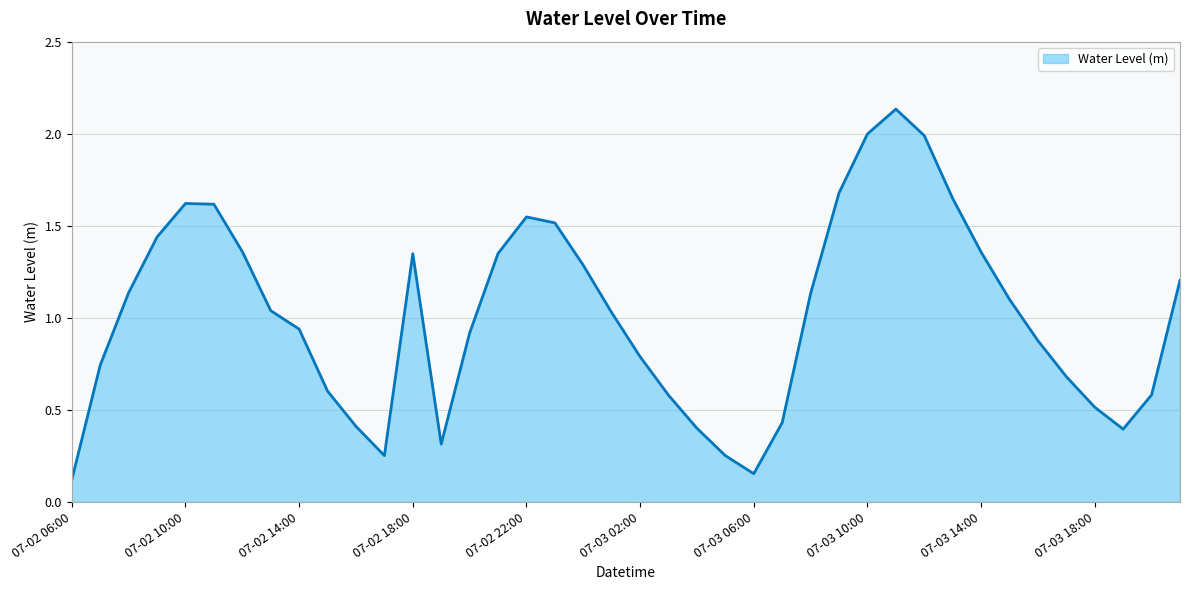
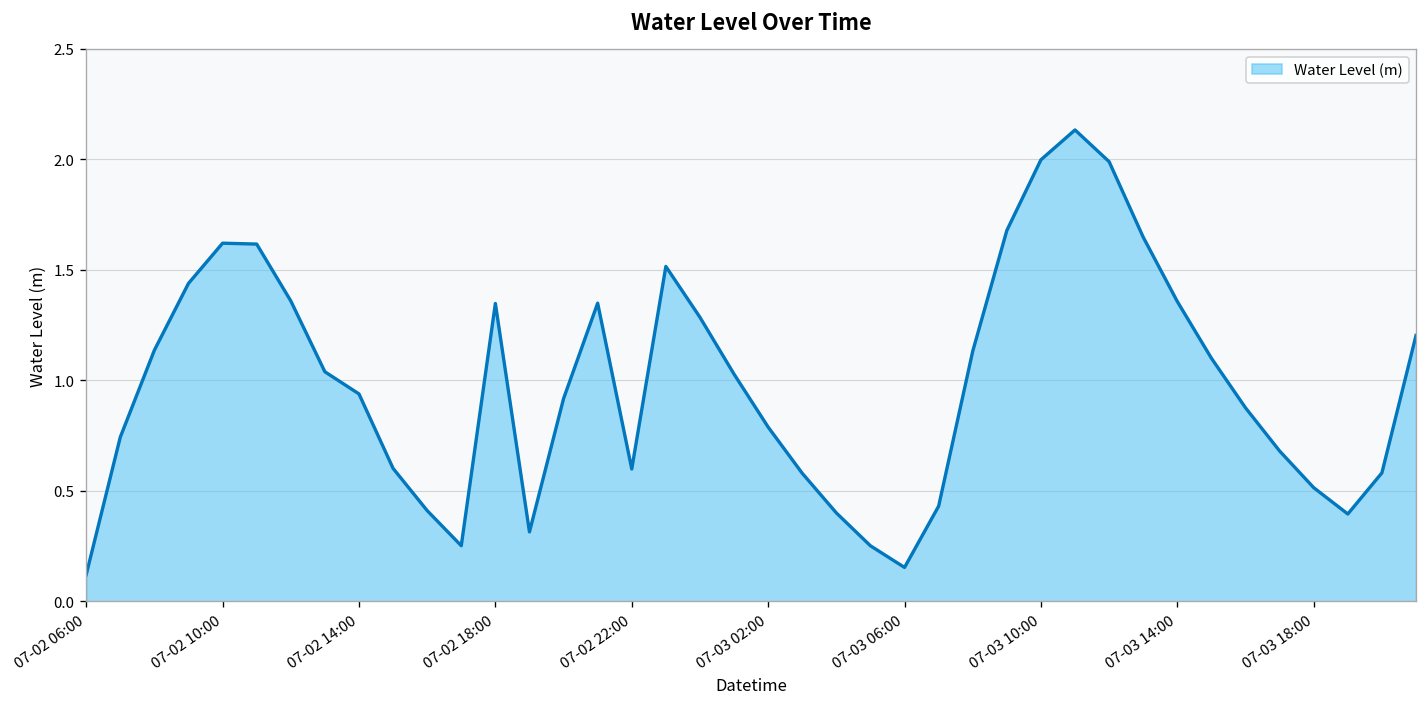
  {
    "07-02 06:00": 0.12,
    "07-02 10:00": 1.62,
    "07-02 14:00": 0.94,
    "07-02 18:00": 1.35,
-   "07-02 22:00": 1.55,
+   "07-02 22:00": 0.60,
    "07-03 02:00": 0.79,
    "07-03 06:00": 0.15,
    "07-03 10:00": 2.00,
    "07-03 14:00": 1.36,
    "07-03 18:00": 0.51
  }
